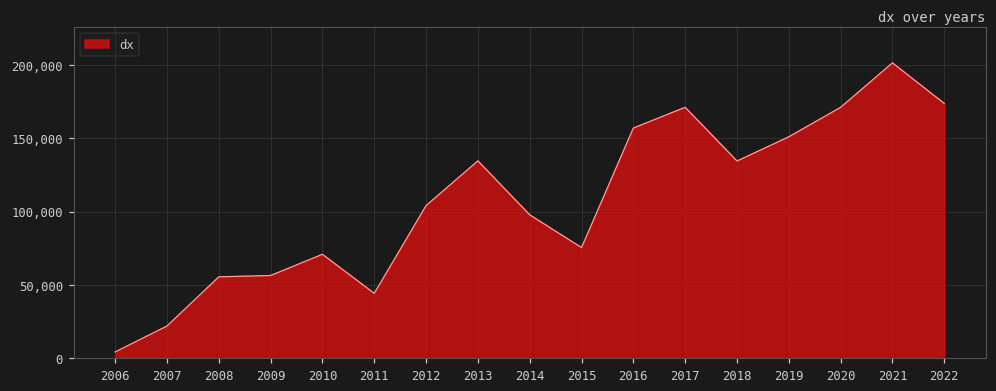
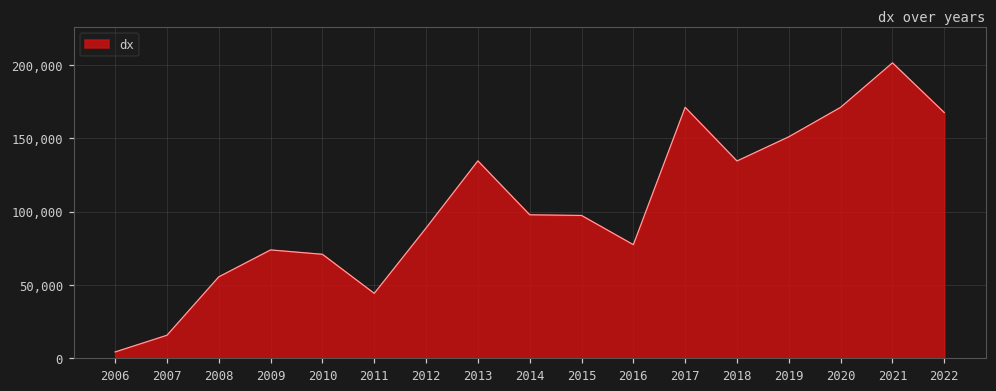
  {
    "2006": "4,000",
-   "2007": "22,000",
+   "2007": "16,000",
    "2008": "56,000",
-   "2009": "56,000",
+   "2009": "74,000",
    "2010": "71,000",
    "2011": "44,000",
-   "2012": "104,000",
+   "2012": "89,000",
    "2013": "135,000",
    "2014": "98,000",
-   "2015": "75,000",
-   "2016": "157,000",
+   "2015": "97,000",
+   "2016": "77,000",
    "2017": "171,000",
    "2018": "134,000",
    "2019": "151,000",
    "2020": "171,000",
    "2021": "201,000",
-   "2022": "174,000"
+   "2022": "167,000"
  }
